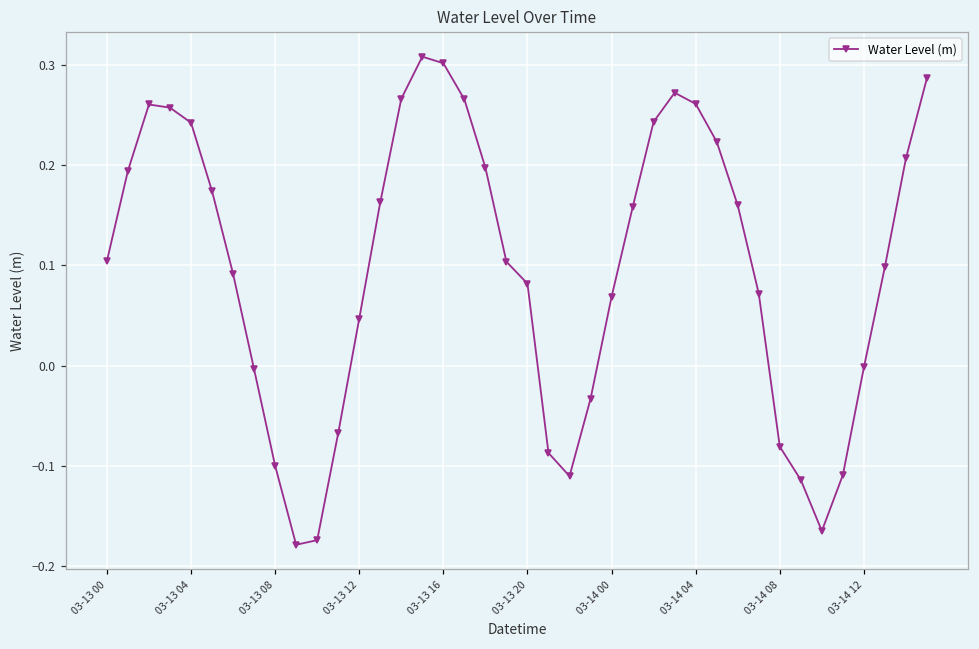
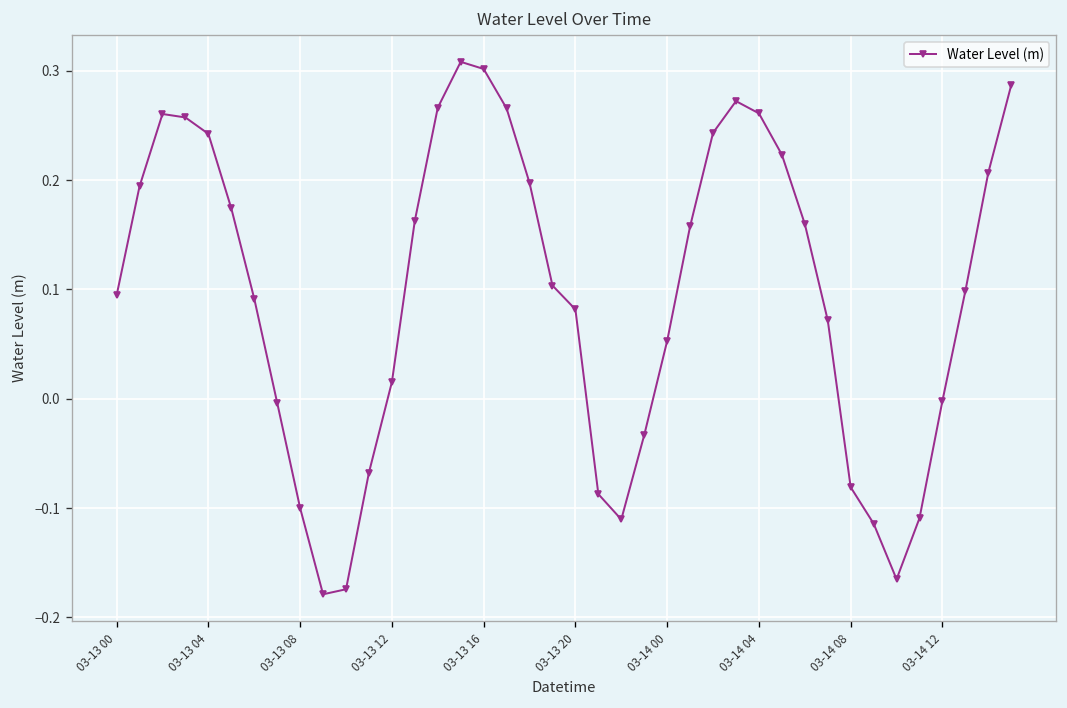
  {
-   "03-13 00": 0.10,
+   "03-13 00": 0.09,
    "03-13 04": 0.24,
    "03-13 08": -0.10,
-   "03-13 12": 0.05,
+   "03-13 12": 0.02,
    "03-13 16": 0.30,
    "03-13 20": 0.08,
-   "03-14 00": 0.07,
+   "03-14 00": 0.05,
    "03-14 04": 0.26,
    "03-14 08": -0.08,
    "03-14 12": 0.00
  }
